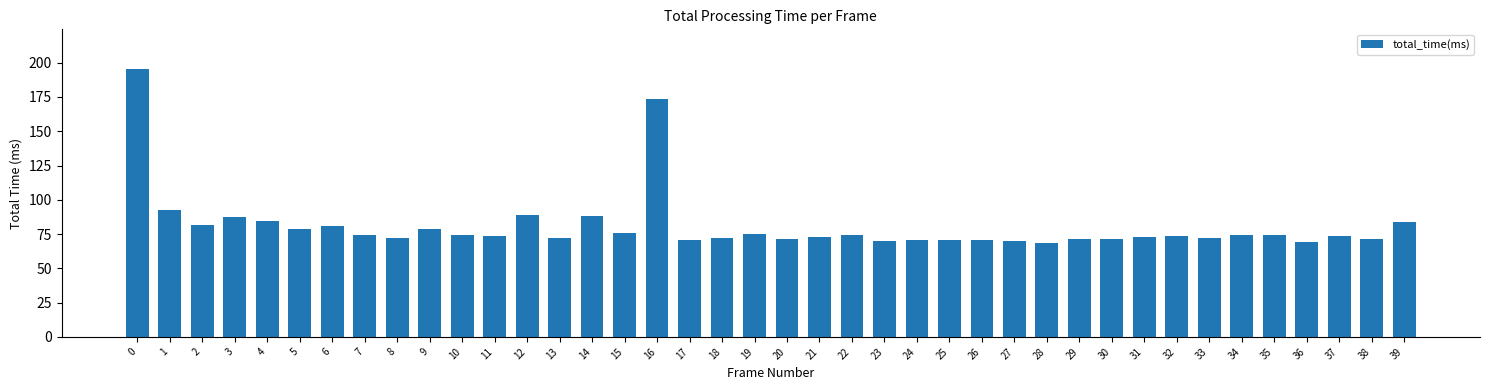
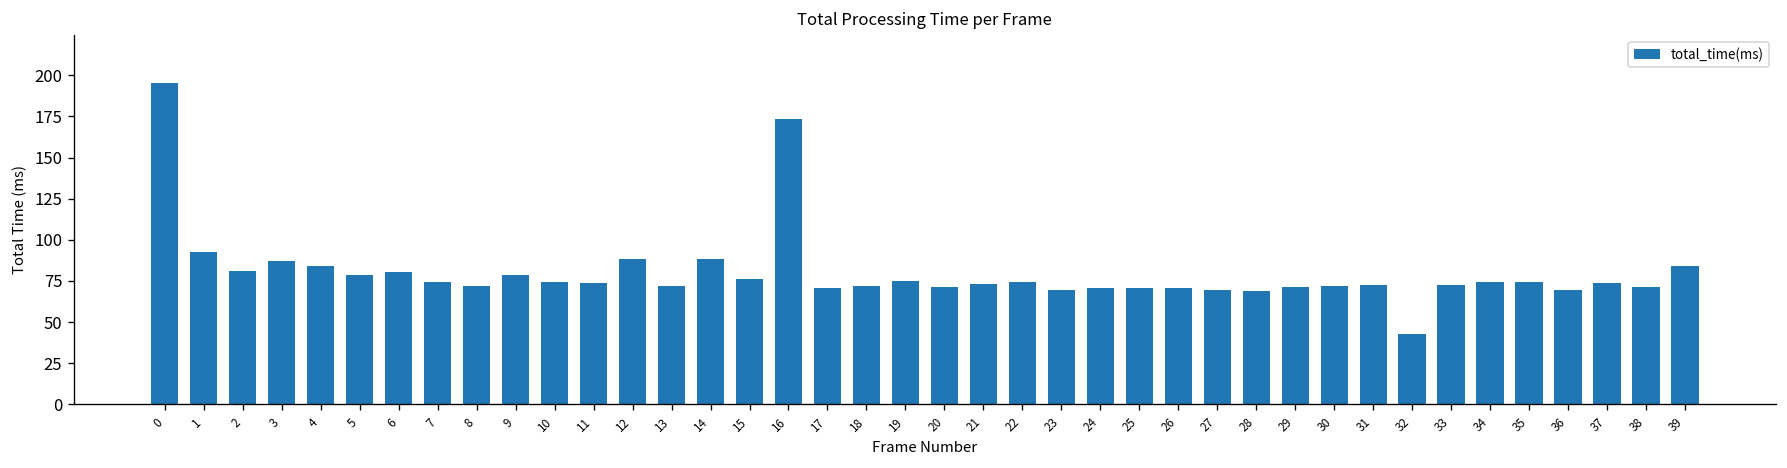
  {
    "0": 195,
    "1": 92,
    "2": 81,
    "3": 87,
    "4": 84,
    "5": 78,
    "6": 81,
    "7": 74,
    "8": 72,
    "9": 78,
    "10": 74,
    "11": 74,
    "12": 89,
    "13": 72,
    "14": 88,
    "15": 76,
    "16": 173,
    "17": 70,
    "18": 72,
    "19": 75,
    "20": 71,
    "21": 73,
    "22": 74,
    "23": 70,
    "24": 71,
    "25": 71,
    "26": 71,
    "27": 70,
    "28": 69,
    "29": 71,
    "30": 72,
    "31": 73,
-   "32": 73,
+   "32": 43,
    "33": 72,
    "34": 74,
    "35": 74,
    "36": 69,
    "37": 74,
    "38": 71,
    "39": 84
  }
